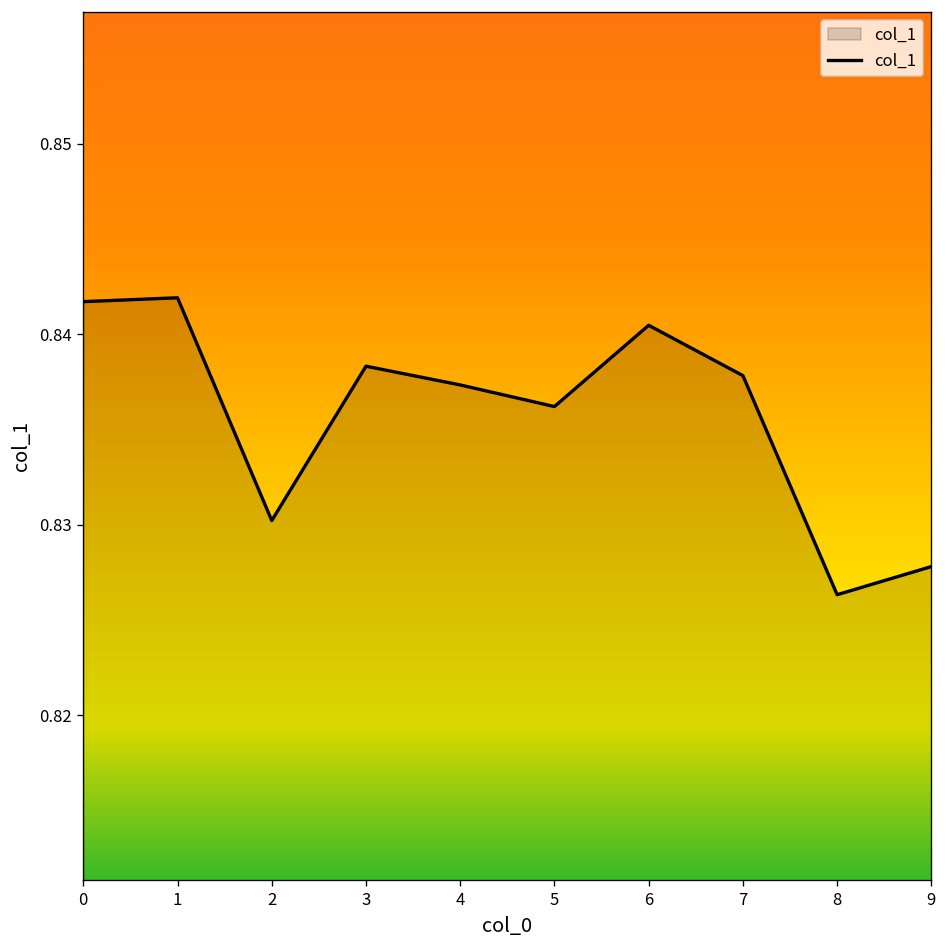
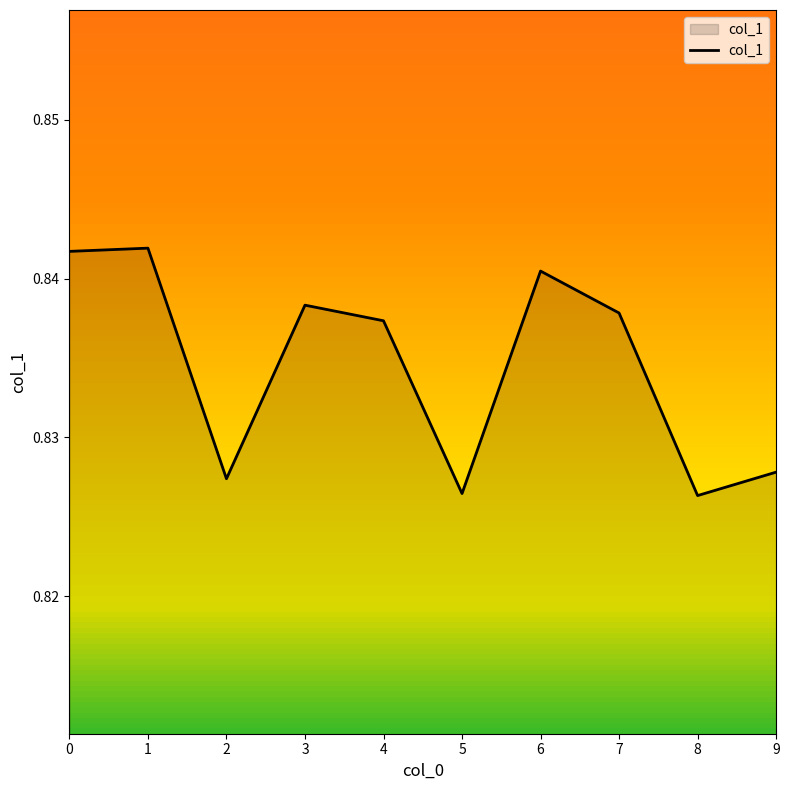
  {
    "0": 0.8417,
    "1": 0.8419,
-   "2": 0.8302,
+   "2": 0.8274,
    "3": 0.8383,
    "4": 0.8373,
-   "5": 0.8362,
+   "5": 0.8265,
    "6": 0.8405,
    "7": 0.8378,
    "8": 0.8263,
    "9": 0.8278
  }
